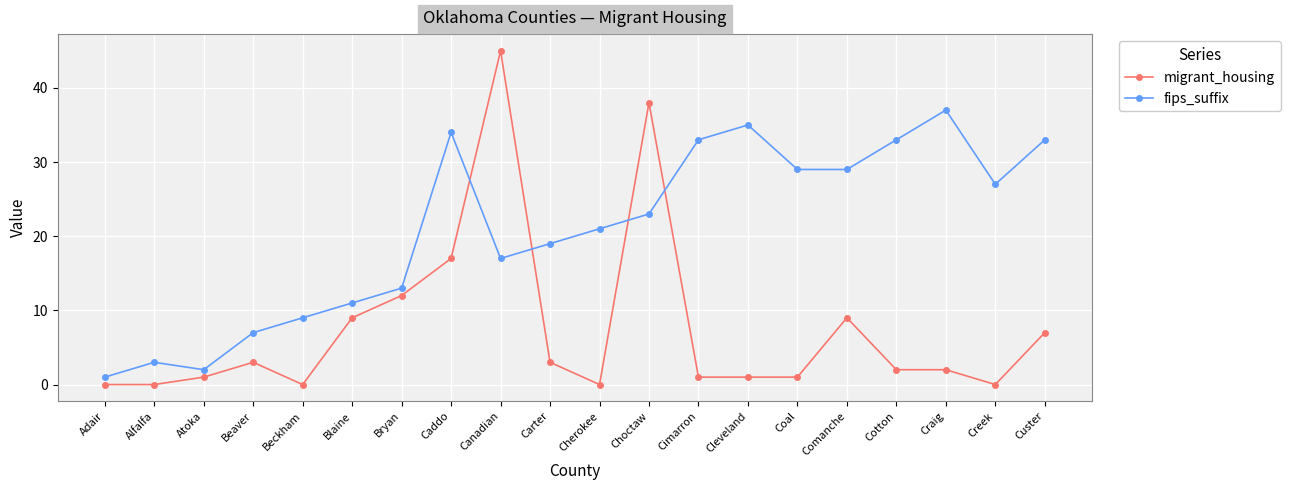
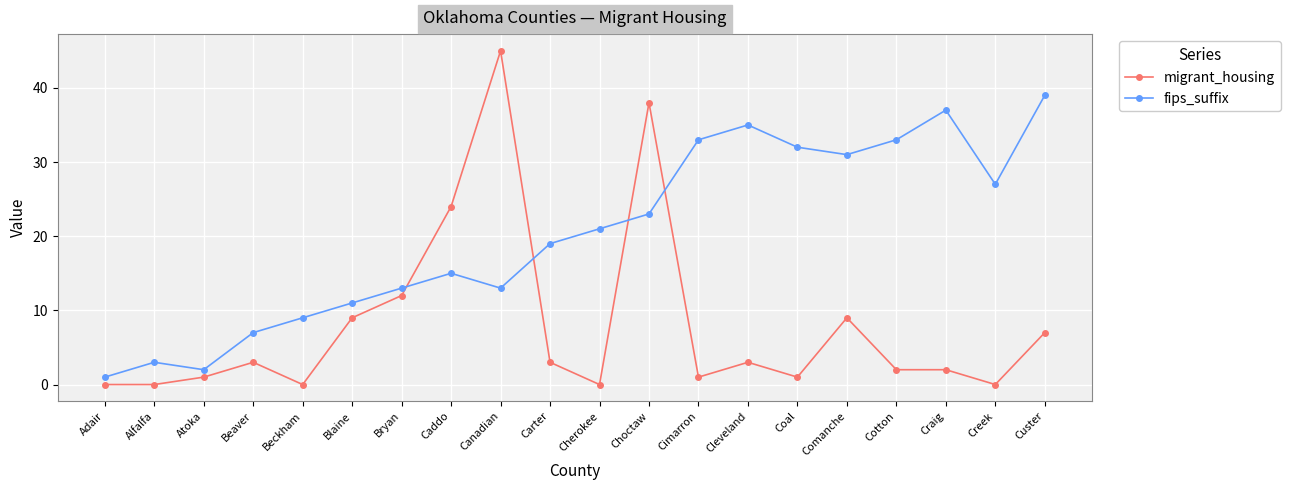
  {
    "migrant_housing": {
      "Adair": 0,
      "Alfalfa": 0,
      "Atoka": 1,
      "Beaver": 3,
      "Beckham": 0,
      "Blaine": 9,
      "Bryan": 12,
-     "Caddo": 17,
+     "Caddo": 24,
      "Canadian": 45,
      "Carter": 3,
      "Cherokee": 0,
      "Choctaw": 38,
      "Cimarron": 1,
-     "Cleveland": 1,
+     "Cleveland": 3,
      "Coal": 1,
      "Comanche": 9,
      "Cotton": 2,
      "Craig": 2,
      "Creek": 0,
      "Custer": 7
    },
    "fips_suffix": {
      "Adair": 1,
      "Alfalfa": 3,
      "Atoka": 2,
      "Beaver": 7,
      "Beckham": 9,
      "Blaine": 11,
      "Bryan": 13,
-     "Caddo": 34,
-     "Canadian": 17,
+     "Caddo": 15,
+     "Canadian": 13,
      "Carter": 19,
      "Cherokee": 21,
      "Choctaw": 23,
      "Cimarron": 33,
      "Cleveland": 35,
-     "Coal": 29,
-     "Comanche": 29,
+     "Coal": 32,
+     "Comanche": 31,
      "Cotton": 33,
      "Craig": 37,
      "Creek": 27,
-     "Custer": 33
+     "Custer": 39
    }
  }
